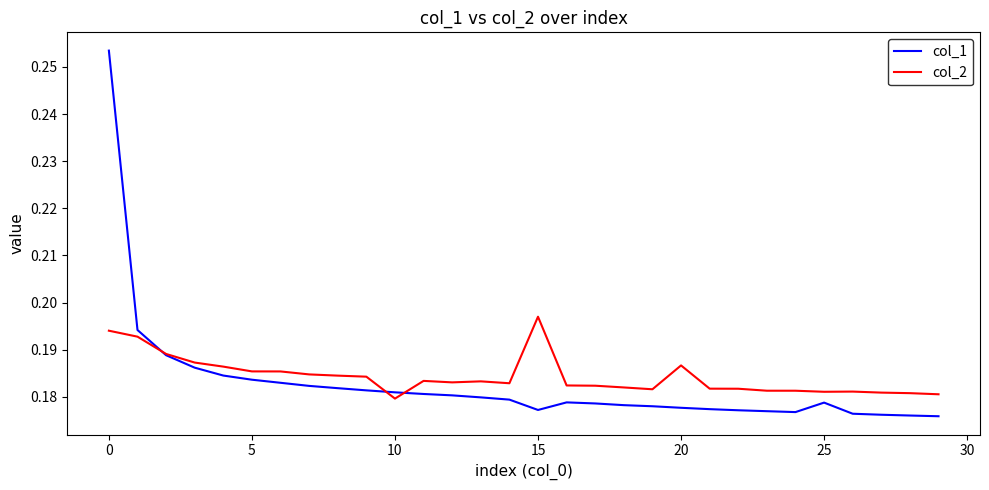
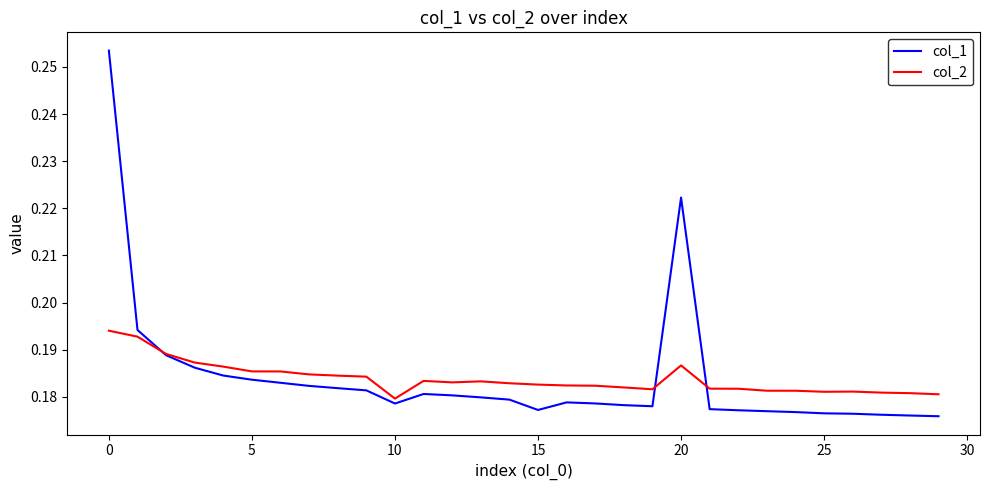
  {
    "col_1": {
      "0": 0.253,
      "5": 0.184,
-     "10": 0.181,
+     "10": 0.179,
      "15": 0.177,
-     "20": 0.178,
-     "25": 0.179
+     "20": 0.222,
+     "25": 0.176
    },
    "col_2": {
      "0": 0.194,
      "5": 0.185,
      "10": 0.180,
-     "15": 0.197,
+     "15": 0.183,
      "20": 0.187,
      "25": 0.181
    }
  }
